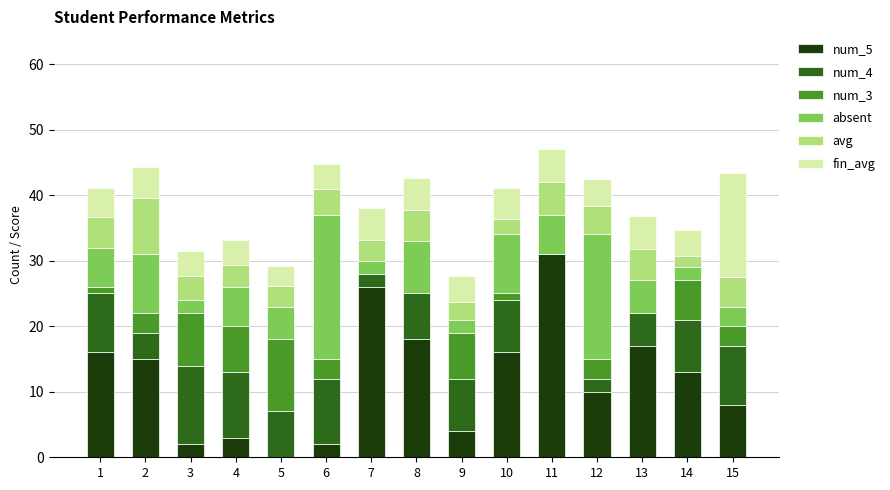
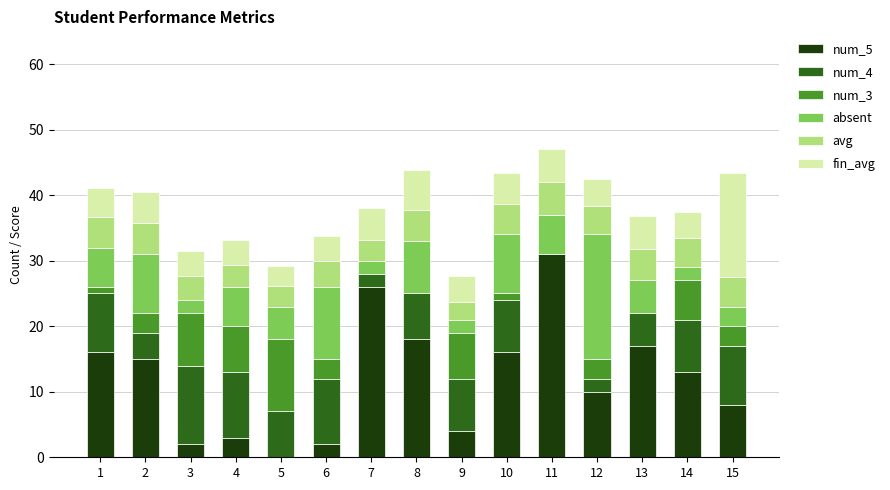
  {
    "absent": {
      "1": 6,
      "2": 9,
      "3": 2,
      "4": 6,
      "5": 5,
-     "6": 22,
+     "6": 11,
      "7": 2,
      "8": 8,
      "9": 2,
      "10": 9,
      "11": 6,
      "12": 19,
      "13": 5,
      "14": 2,
      "15": 3
    },
    "avg": {
      "1": 5,
-     "2": 9,
+     "2": 5,
      "3": 4,
      "4": 3,
      "5": 3,
      "6": 4,
      "7": 3,
      "8": 5,
      "9": 3,
-     "10": 2,
+     "10": 5,
      "11": 5,
      "12": 4,
      "13": 5,
-     "14": 2,
+     "14": 4,
      "15": 4
    },
    "fin_avg": {
      "1": 4,
      "2": 5,
      "3": 4,
      "4": 4,
      "5": 3,
      "6": 4,
      "7": 5,
-     "8": 5,
+     "8": 6,
      "9": 4,
      "10": 5,
      "11": 5,
      "12": 4,
      "13": 5,
      "14": 4,
      "15": 16
    }
  }
